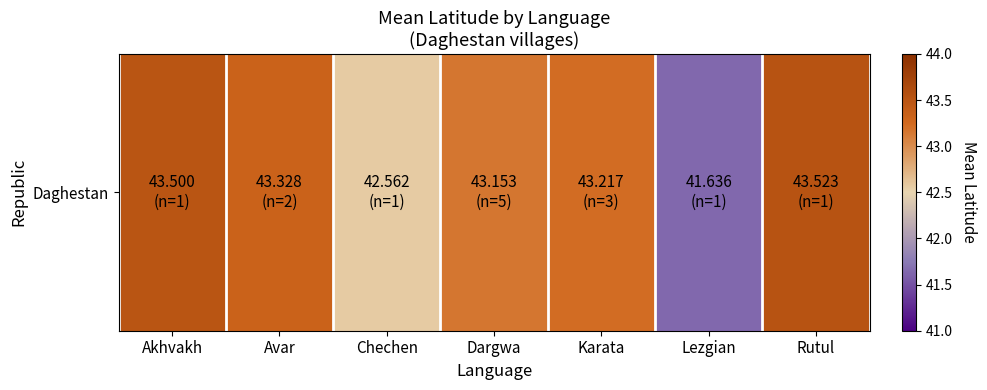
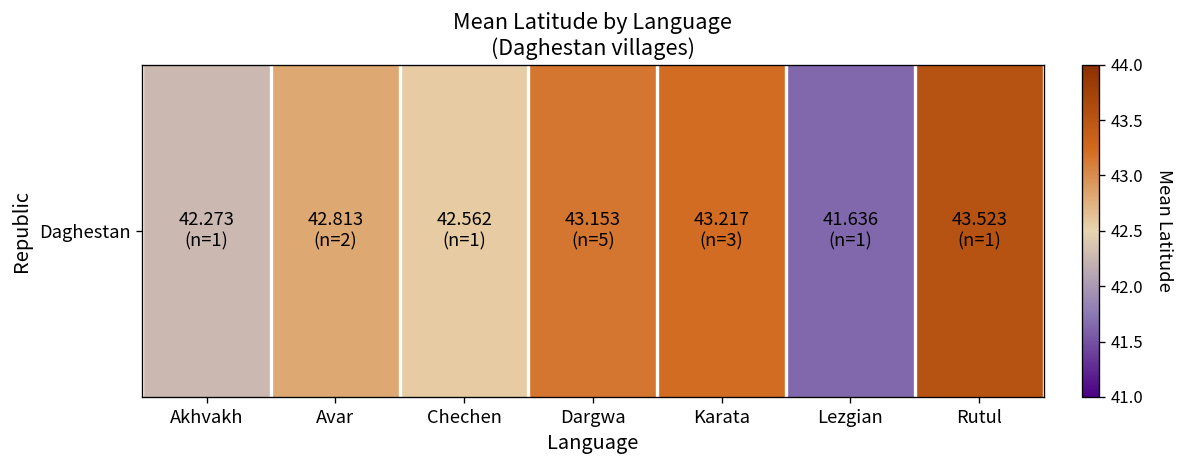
  {
    "Daghestan": {
-     "Akhvakh": 43.500,
-     "Avar": 43.328
+     "Akhvakh": 42.273,
+     "Avar": 42.813
    }
  }
